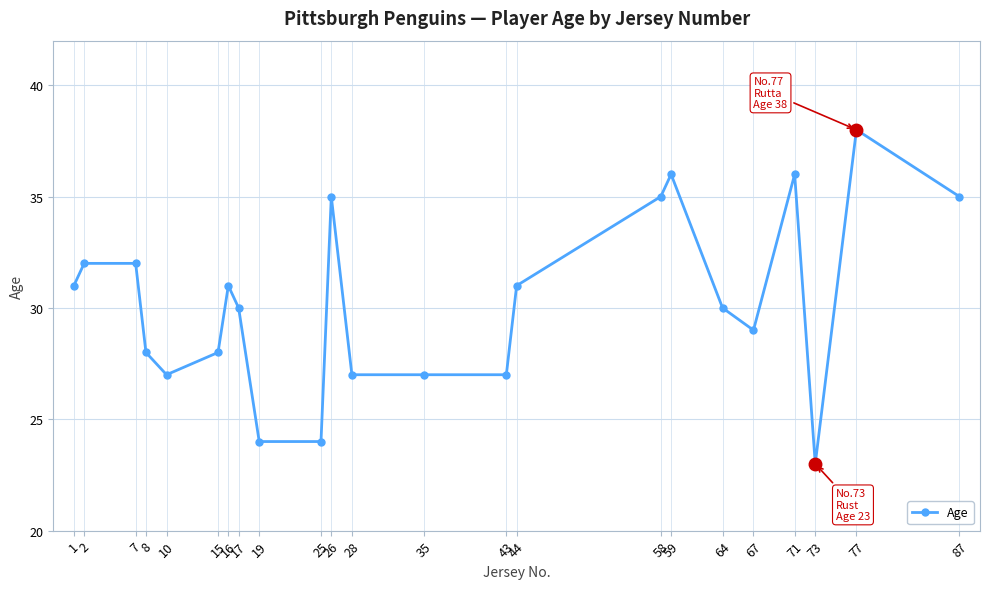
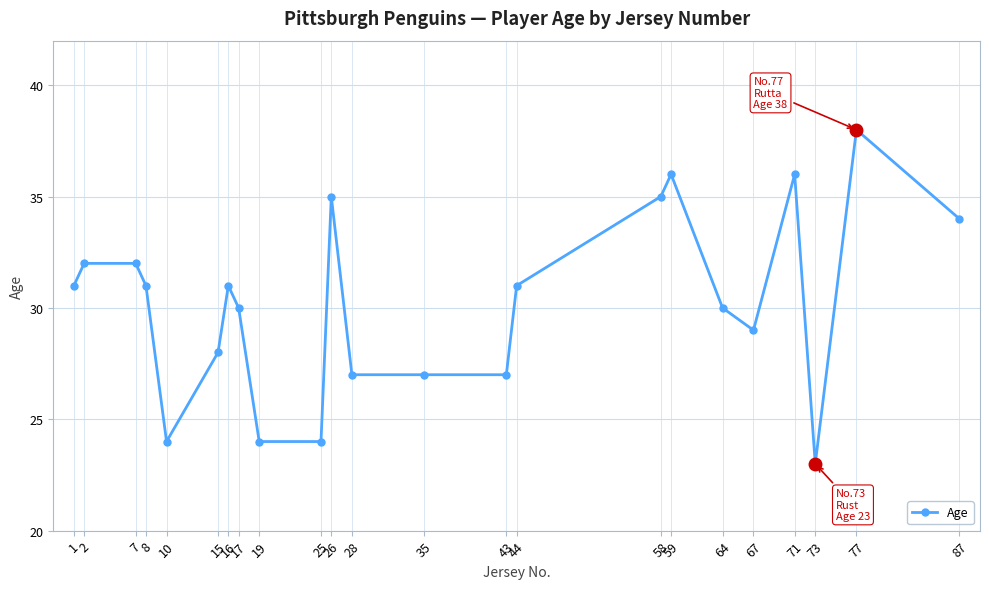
  {
    "Age": {
      "1": 31,
      "2": 32,
      "7": 32,
-     "8": 28,
-     "10": 27,
+     "8": 31,
+     "10": 24,
      "15": 28,
      "16": 31,
      "17": 30,
      "19": 24,
      "25": 24,
      "26": 35,
      "28": 27,
      "35": 27,
      "43": 27,
      "44": 31,
      "58": 35,
      "59": 36,
      "64": 30,
      "67": 29,
      "71": 36,
-     "87": 35
+     "87": 34
    }
  }
